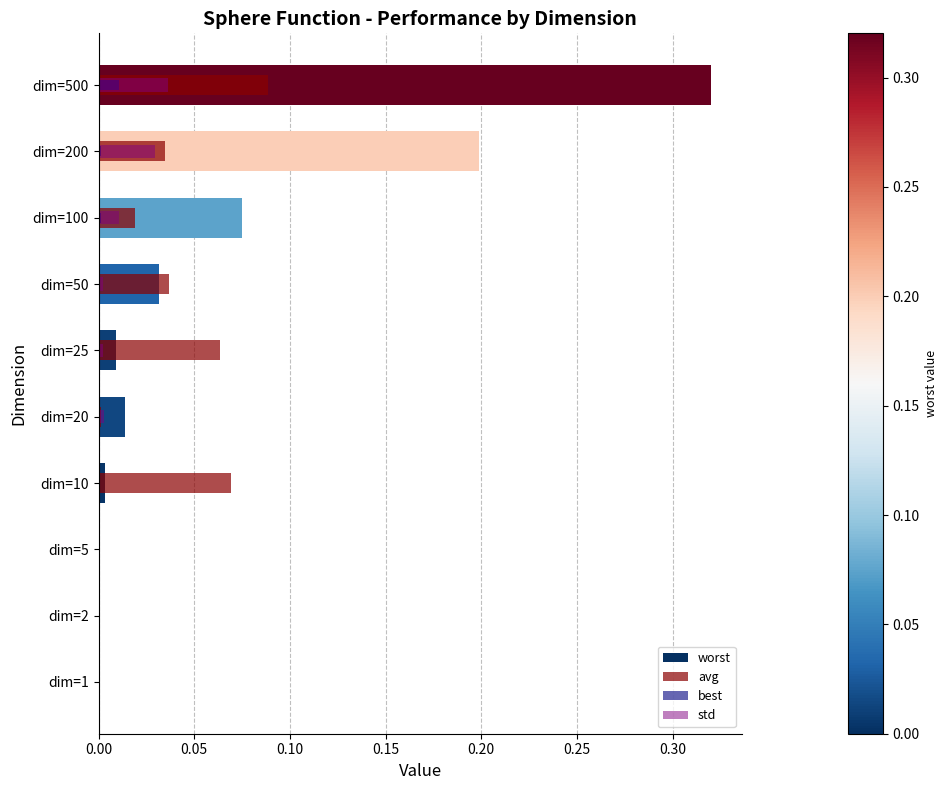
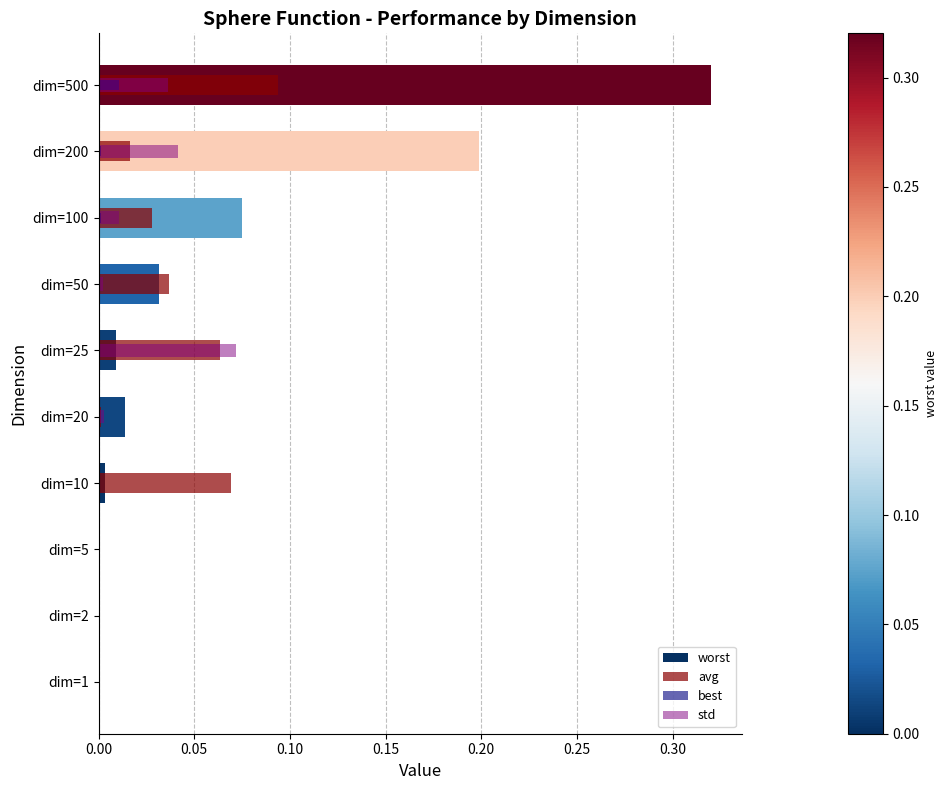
  {
    "avg": {
-     "dim=500": 0.088,
-     "dim=200": 0.035,
-     "dim=100": 0.019,
+     "dim=500": 0.094,
+     "dim=200": 0.016,
+     "dim=100": 0.028,
      "dim=50": 0.037,
      "dim=10": 0.069
    },
    "std": {
-     "dim=200": 0.030,
-     "dim=25": 0.002
+     "dim=200": 0.041,
+     "dim=25": 0.072
    }
  }
